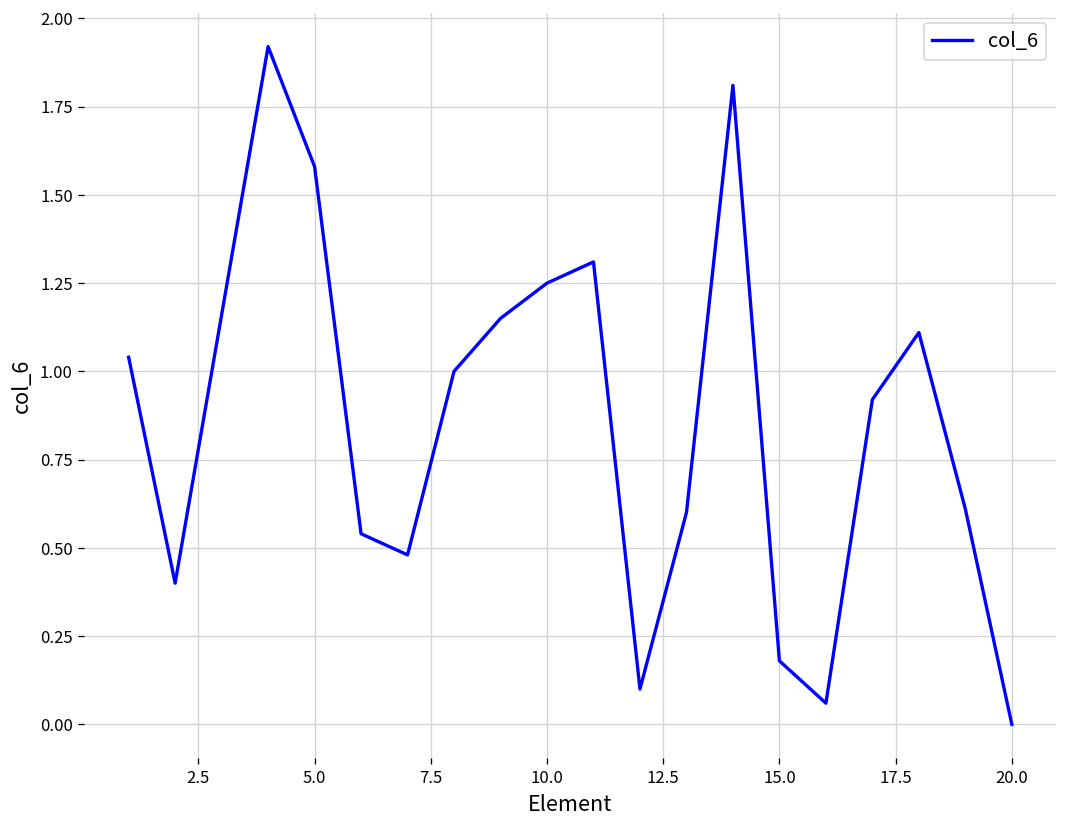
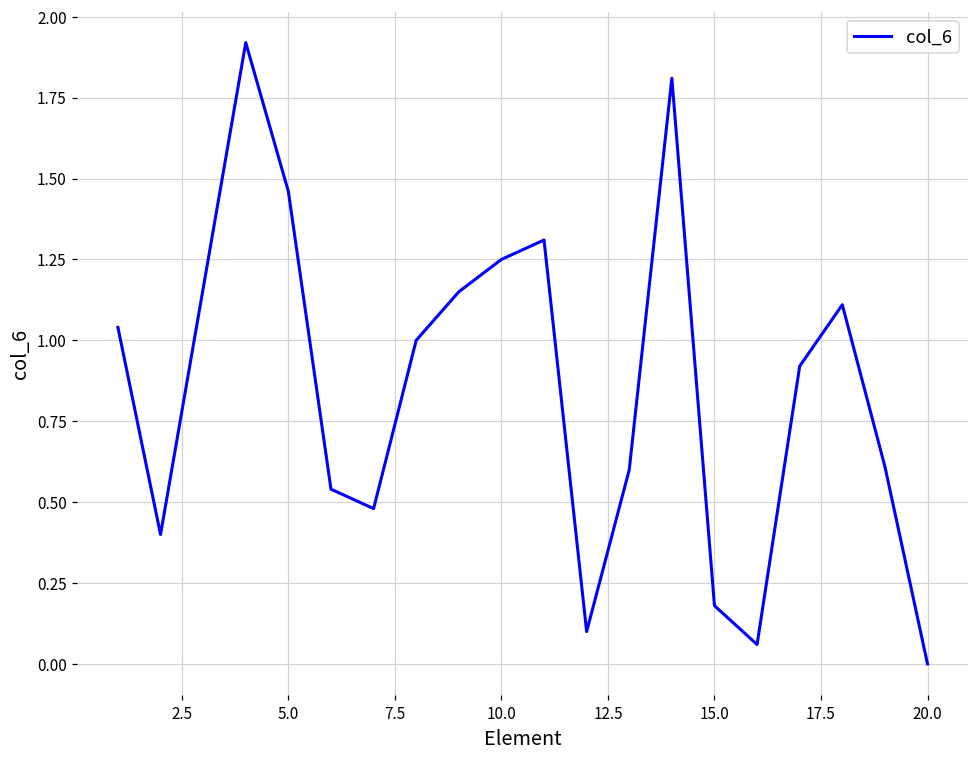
  {
-   "5.0": 1.58,
+   "5.0": 1.46,
    "10.0": 1.25,
    "15.0": 0.18,
    "20.0": 0.00
  }
